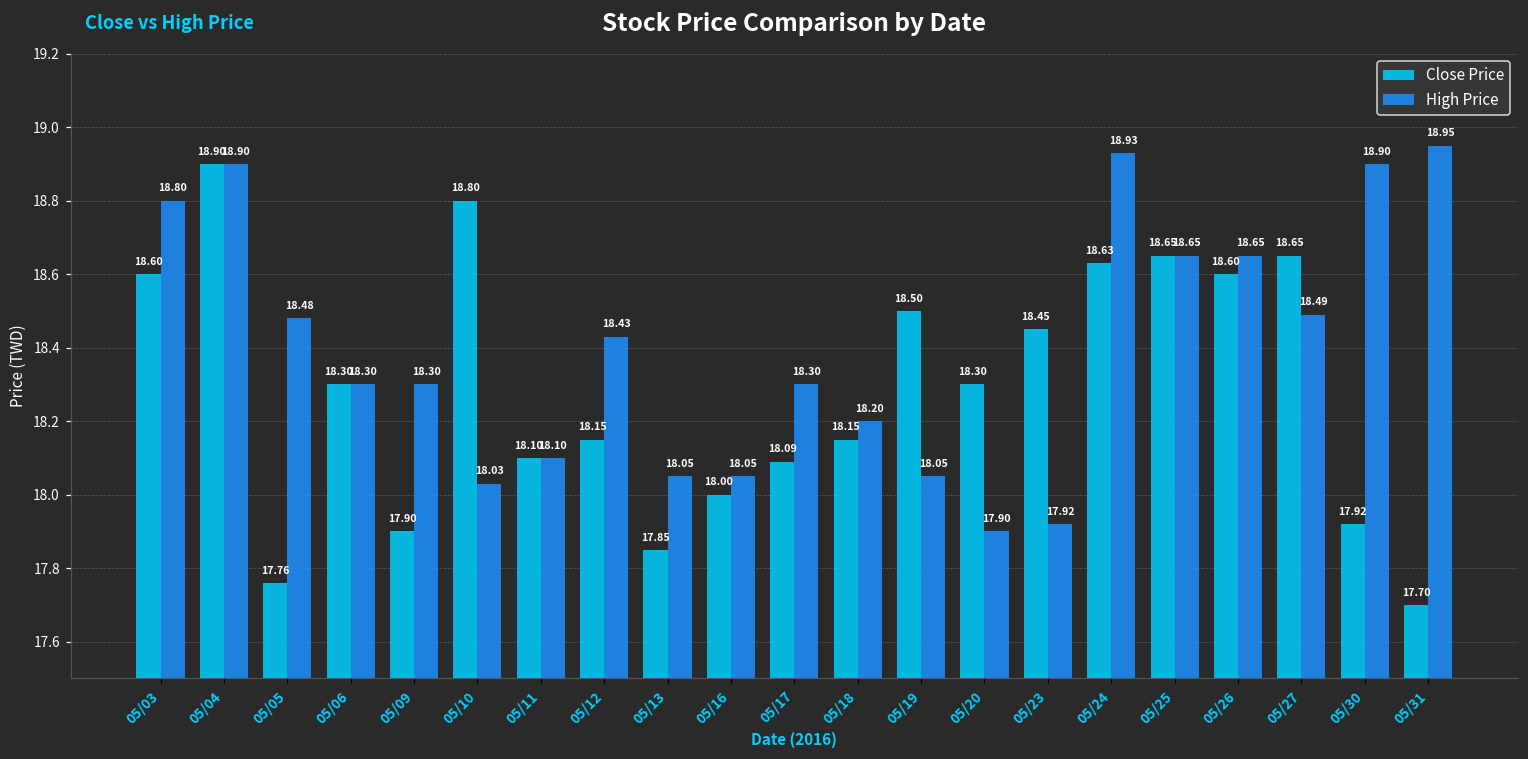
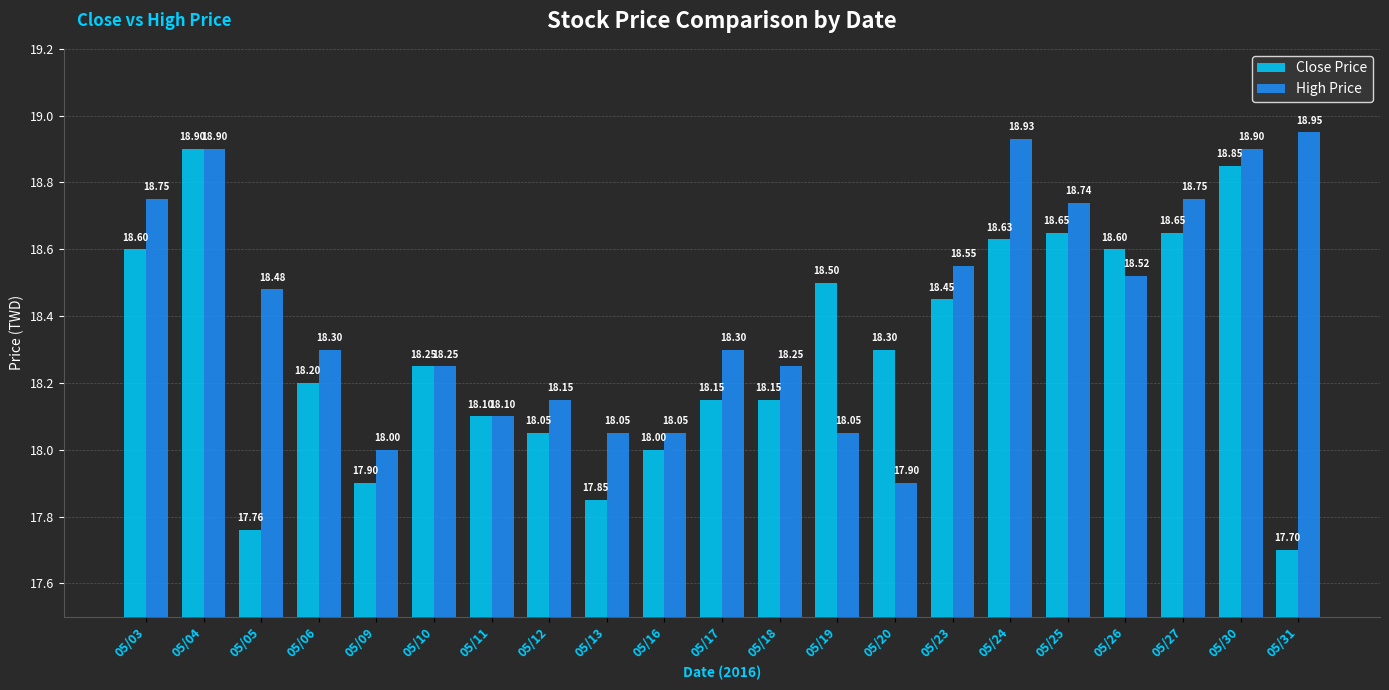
  {
    "Close Price": {
      "05/03": 18.60,
      "05/05": 17.76,
-     "05/06": 18.30,
+     "05/06": 18.20,
      "05/09": 17.90,
-     "05/10": 18.80,
-     "05/12": 18.15,
+     "05/10": 18.25,
+     "05/12": 18.05,
      "05/13": 17.85,
      "05/16": 18.00,
-     "05/17": 18.09,
+     "05/17": 18.15,
      "05/18": 18.15,
      "05/19": 18.50,
      "05/20": 18.30,
      "05/23": 18.45,
      "05/24": 18.63,
      "05/26": 18.60,
      "05/27": 18.65,
-     "05/30": 17.92,
+     "05/30": 18.85,
      "05/31": 17.70
    },
    "High Price": {
-     "05/03": 18.80,
+     "05/03": 18.75,
      "05/05": 18.48,
-     "05/09": 18.30,
-     "05/10": 18.03,
-     "05/12": 18.43,
+     "05/09": 18.00,
+     "05/10": 18.25,
+     "05/12": 18.15,
      "05/13": 18.05,
      "05/16": 18.05,
      "05/17": 18.30,
-     "05/18": 18.20,
+     "05/18": 18.25,
      "05/19": 18.05,
      "05/20": 17.90,
-     "05/23": 17.92,
+     "05/23": 18.55,
      "05/24": 18.93,
-     "05/25": 18.65,
-     "05/26": 18.65,
-     "05/27": 18.49,
+     "05/25": 18.74,
+     "05/26": 18.52,
+     "05/27": 18.75,
      "05/30": 18.90,
      "05/31": 18.95
    }
  }
